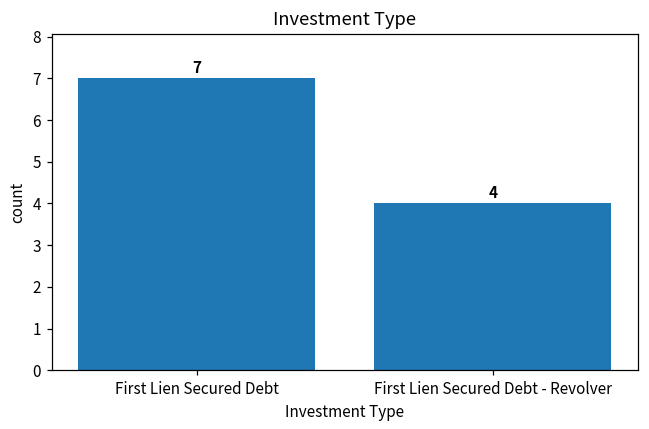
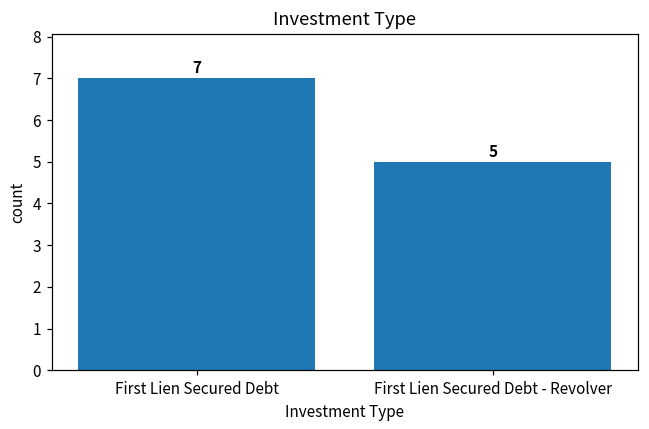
  {
    "First Lien Secured Debt": 7,
-   "First Lien Secured Debt - Revolver": 4
+   "First Lien Secured Debt - Revolver": 5
  }
